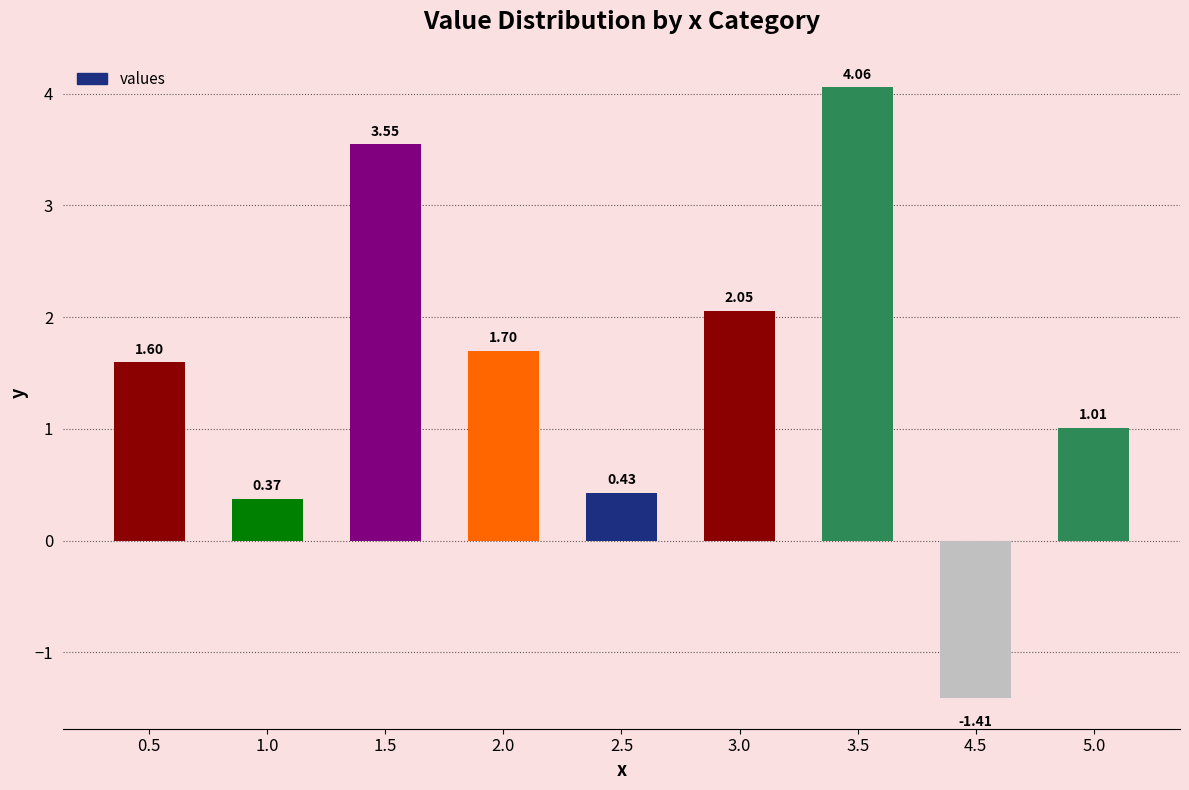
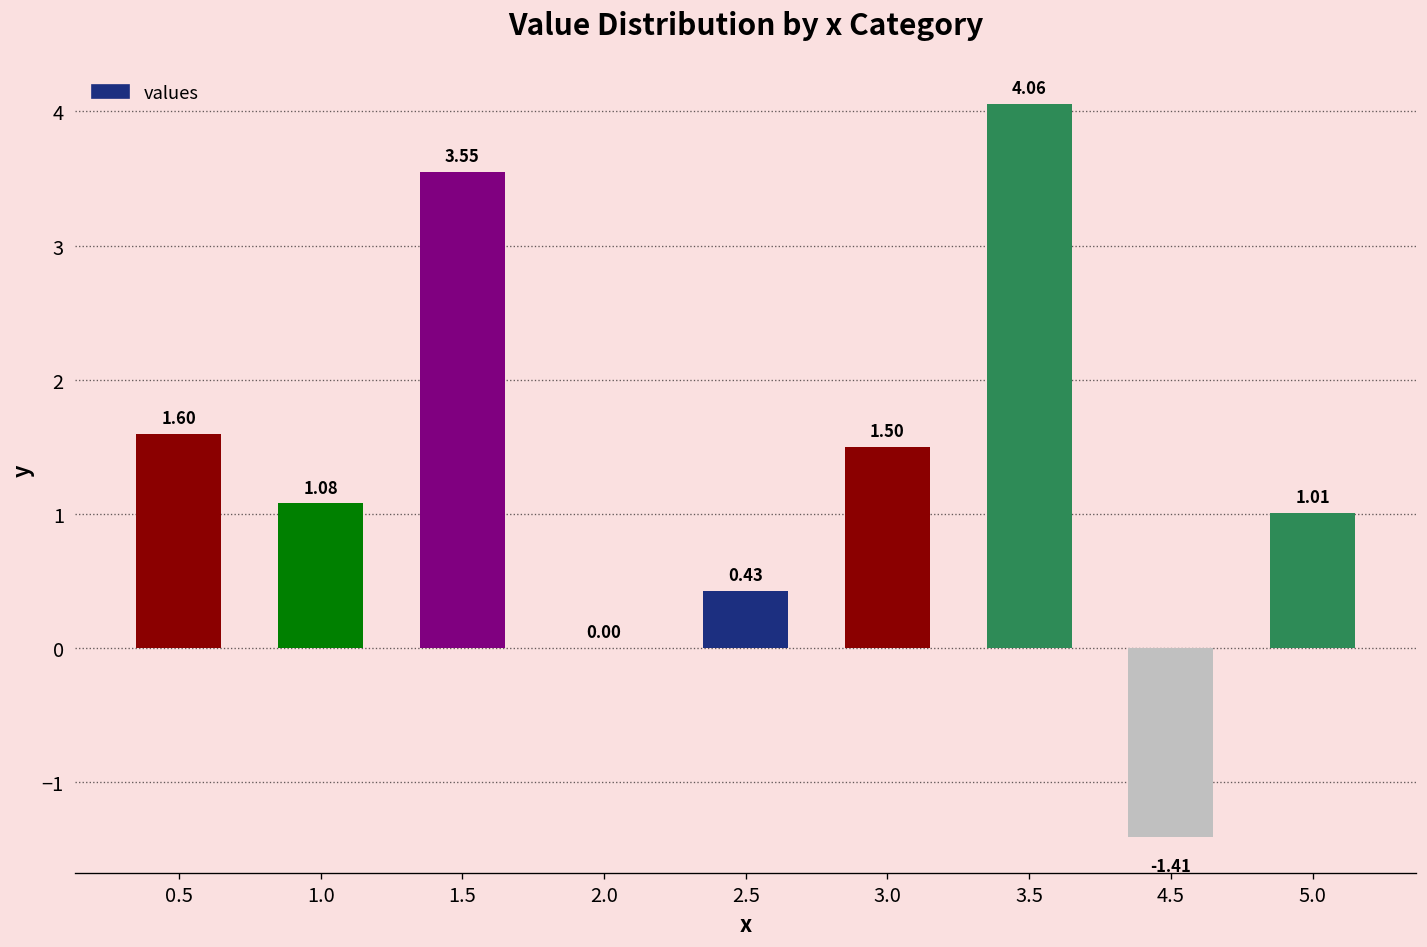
  {
    "0.5": 1.60,
-   "1.0": 0.37,
+   "1.0": 1.08,
    "1.5": 3.55,
-   "2.0": 1.70,
+   "2.0": 0.00,
    "2.5": 0.43,
-   "3.0": 2.05,
+   "3.0": 1.50,
    "3.5": 4.06,
    "4.5": -1.41,
    "5.0": 1.01
  }
